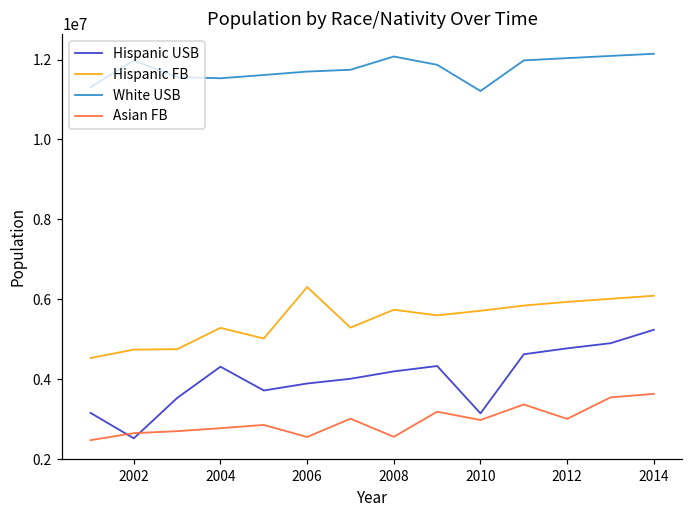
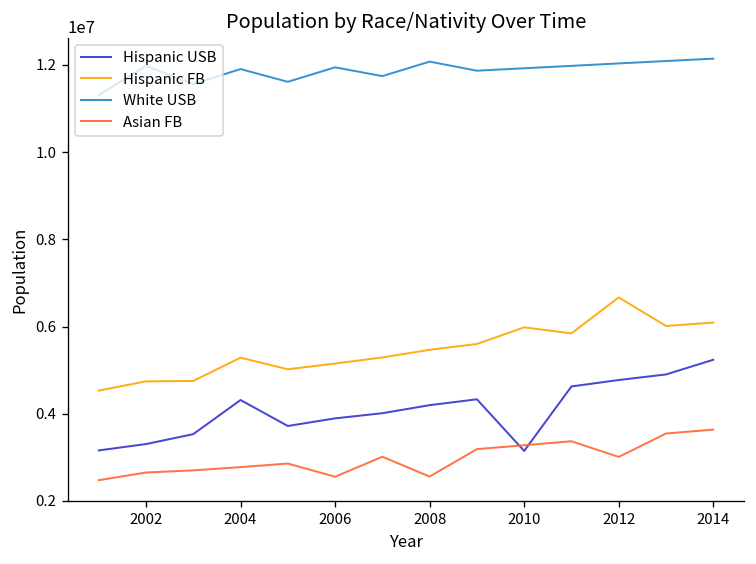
  {
    "Hispanic USB": {
-     "2002": 2500000,
+     "2002": 3300000,
      "2004": 4300000,
      "2006": 3900000,
      "2008": 4200000,
      "2010": 3100000,
      "2012": 4800000,
      "2014": 5200000
    },
    "Hispanic FB": {
      "2002": 4700000,
      "2004": 5300000,
-     "2006": 6300000,
-     "2008": 5700000,
-     "2010": 5700000,
-     "2012": 5900000,
+     "2006": 5200000,
+     "2008": 5500000,
+     "2010": 6000000,
+     "2012": 6700000,
      "2014": 6100000
    },
    "White USB": {
-     "2004": 11500000,
-     "2006": 11700000,
+     "2004": 11900000,
+     "2006": 11900000,
      "2008": 12100000,
-     "2010": 11200000,
+     "2010": 11900000,
      "2012": 12000000,
      "2014": 12100000
    },
    "Asian FB": {
      "2002": 2700000,
      "2004": 2800000,
      "2006": 2600000,
      "2008": 2600000,
-     "2010": 3000000,
+     "2010": 3300000,
      "2012": 3000000,
      "2014": 3600000
    }
  }
